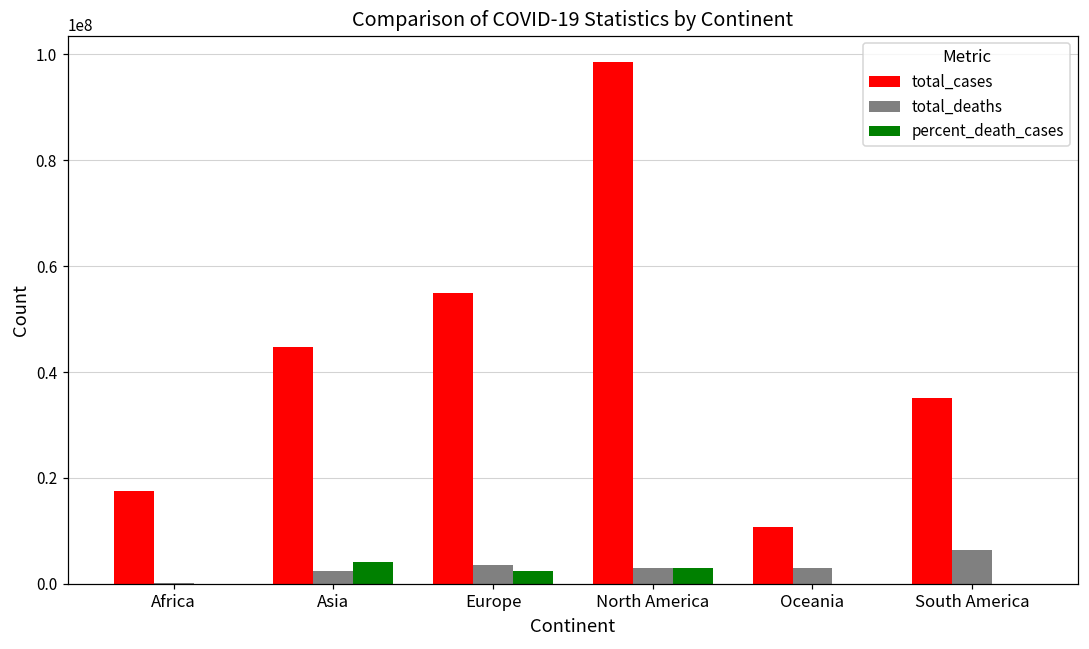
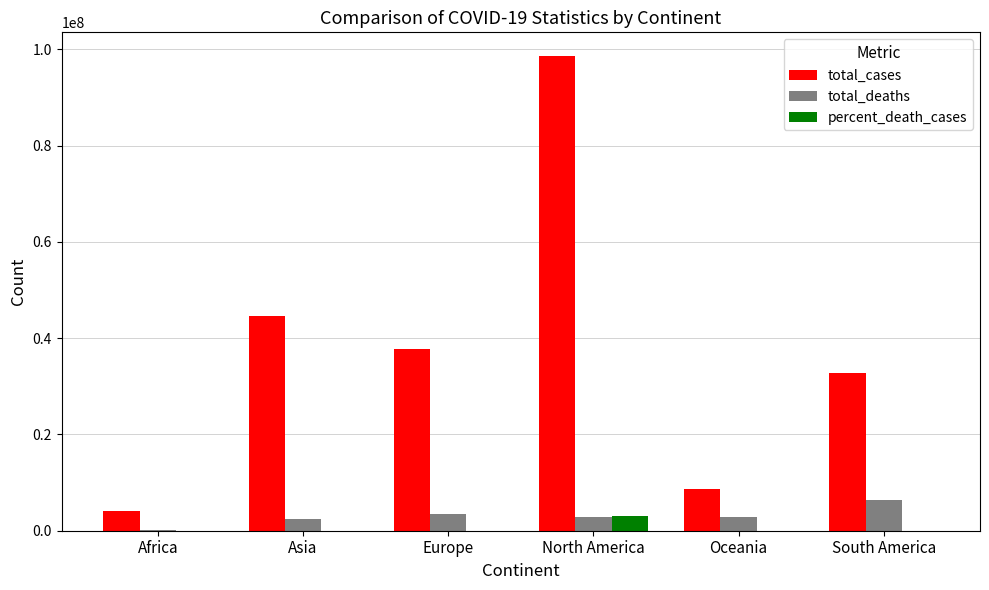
  {
    "total_cases": {
-     "Africa": 17000000,
+     "Africa": 4000000,
      "Asia": 45000000,
-     "Europe": 55000000,
+     "Europe": 38000000,
      "North America": 99000000,
-     "Oceania": 11000000,
-     "South America": 35000000
+     "Oceania": 9000000,
+     "South America": 33000000
    },
    "total_deaths": {
      "Asia": 2000000,
      "Europe": 4000000,
      "North America": 3000000,
      "Oceania": 3000000,
      "South America": 6000000
    },
    "percent_death_cases": {
-     "Asia": 4000000,
-     "Europe": 2000000,
+     "Asia": 0,
+     "Europe": 0,
      "North America": 3000000
    }
  }
